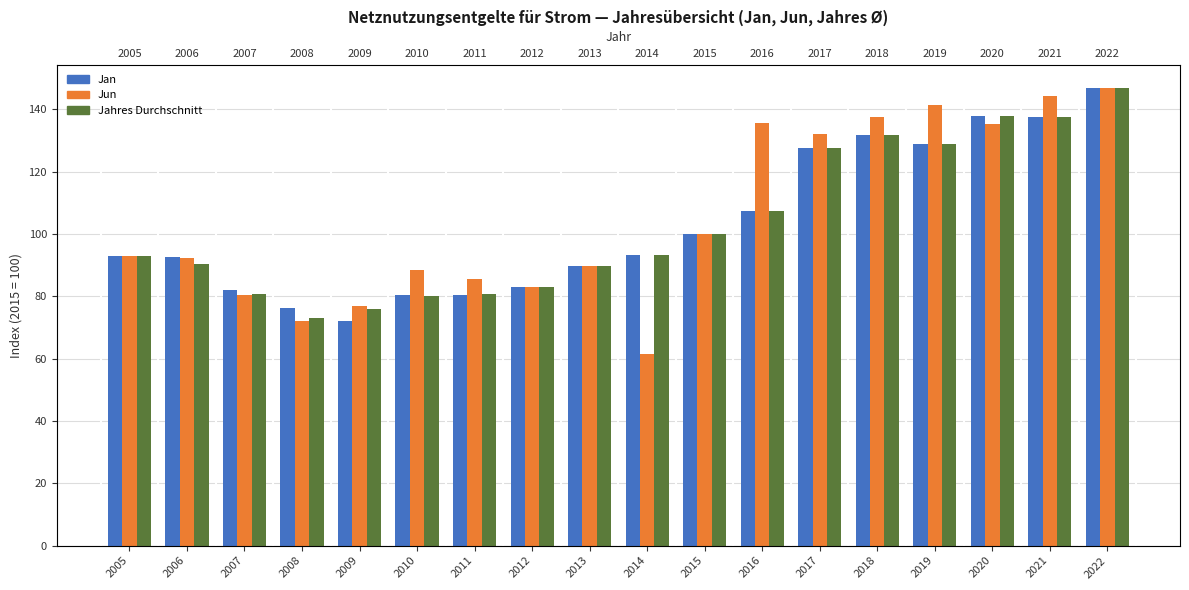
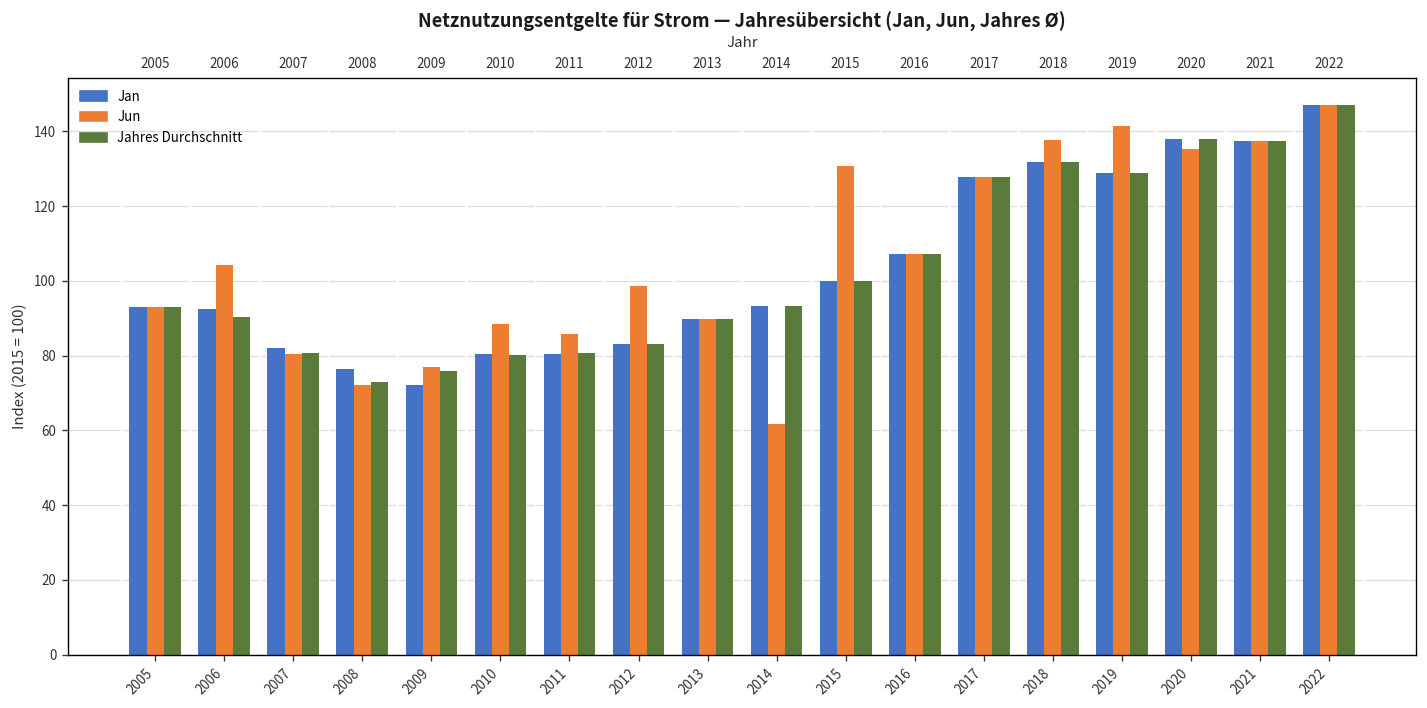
  {
    "Jun": {
      "2005": 93,
-     "2006": 92,
+     "2006": 104,
      "2007": 81,
      "2008": 72,
      "2009": 77,
      "2010": 88,
      "2011": 86,
-     "2012": 83,
+     "2012": 99,
      "2013": 90,
      "2014": 62,
-     "2015": 100,
-     "2016": 136,
-     "2017": 132,
+     "2015": 131,
+     "2016": 107,
+     "2017": 128,
      "2018": 138,
      "2019": 141,
      "2020": 135,
-     "2021": 144,
+     "2021": 138,
      "2022": 147
    }
  }
